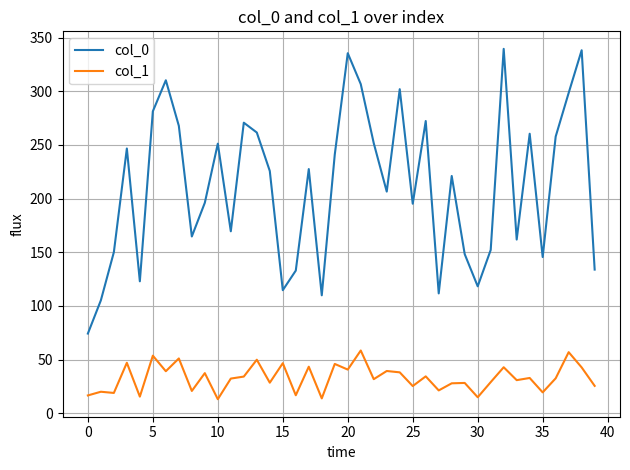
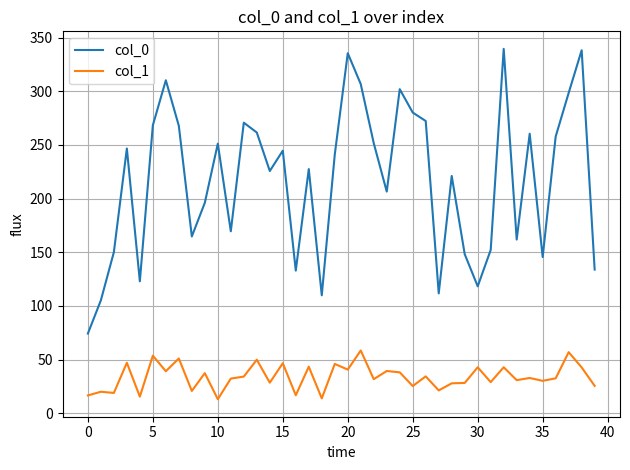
  {
    "col_0": {
      "0": 74,
-     "5": 281,
+     "5": 268,
      "10": 251,
-     "15": 115,
+     "15": 245,
      "20": 335,
-     "25": 195,
+     "25": 280,
      "30": 118,
      "35": 146
    },
    "col_1": {
      "0": 17,
      "5": 54,
      "10": 13,
      "15": 47,
      "20": 41,
      "25": 25,
-     "30": 15,
-     "35": 19
+     "30": 43,
+     "35": 30
    }
  }
